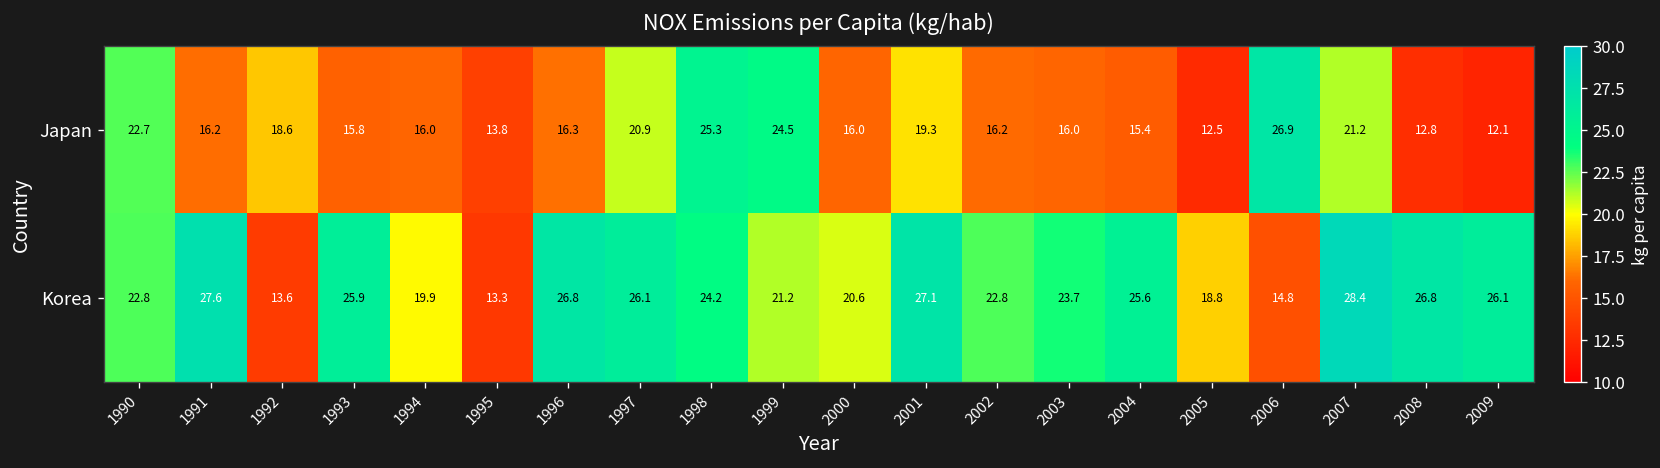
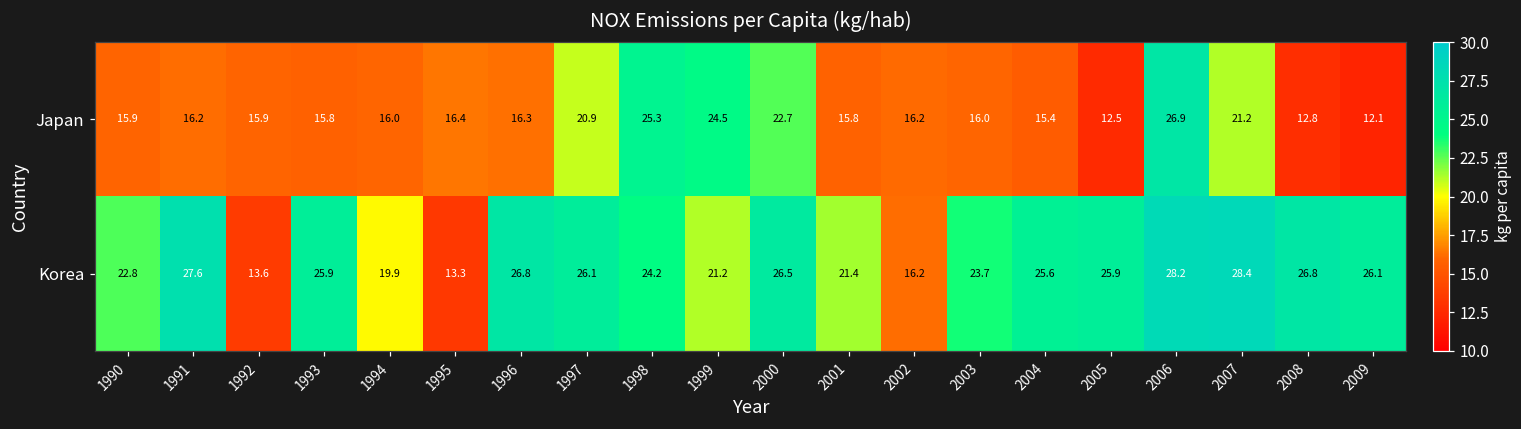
  {
    "Japan": {
-     "1990": 22.7,
+     "1990": 15.9,
      "1991": 16.2,
-     "1992": 18.6,
+     "1992": 15.9,
      "1993": 15.8,
      "1994": 16.0,
-     "1995": 13.8,
+     "1995": 16.4,
      "1996": 16.3,
      "1997": 20.9,
      "1998": 25.3,
      "1999": 24.5,
-     "2000": 16.0,
-     "2001": 19.3,
+     "2000": 22.7,
+     "2001": 15.8,
      "2002": 16.2,
      "2003": 16.0,
      "2004": 15.4,
      "2005": 12.5,
      "2006": 26.9,
      "2007": 21.2,
      "2008": 12.8,
      "2009": 12.1
    },
    "Korea": {
      "1990": 22.8,
      "1991": 27.6,
      "1992": 13.6,
      "1993": 25.9,
      "1994": 19.9,
      "1995": 13.3,
      "1996": 26.8,
      "1997": 26.1,
      "1998": 24.2,
      "1999": 21.2,
-     "2000": 20.6,
-     "2001": 27.1,
-     "2002": 22.8,
+     "2000": 26.5,
+     "2001": 21.4,
+     "2002": 16.2,
      "2003": 23.7,
      "2004": 25.6,
-     "2005": 18.8,
-     "2006": 14.8,
+     "2005": 25.9,
+     "2006": 28.2,
      "2007": 28.4,
      "2008": 26.8,
      "2009": 26.1
    }
  }
